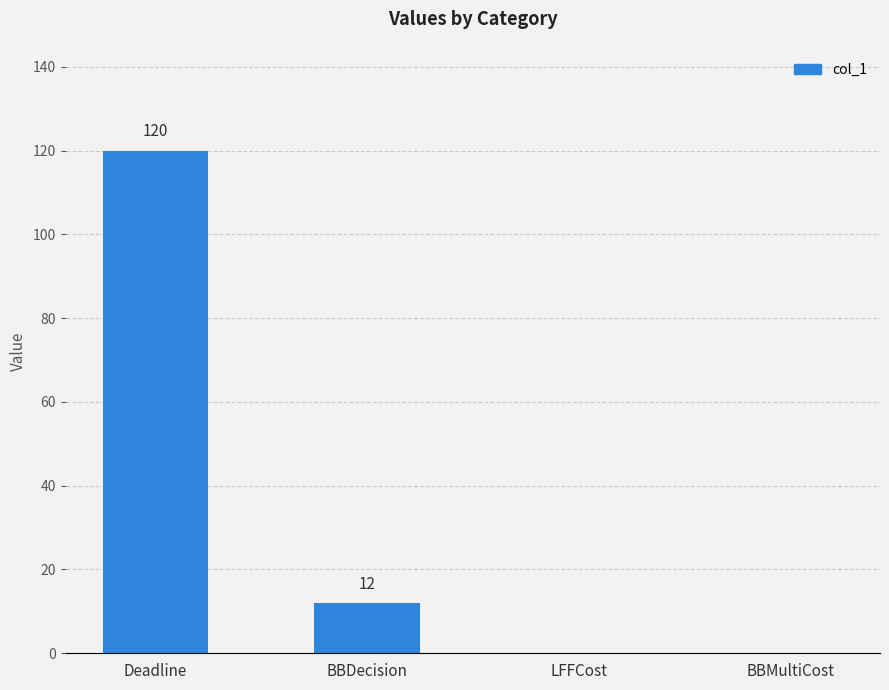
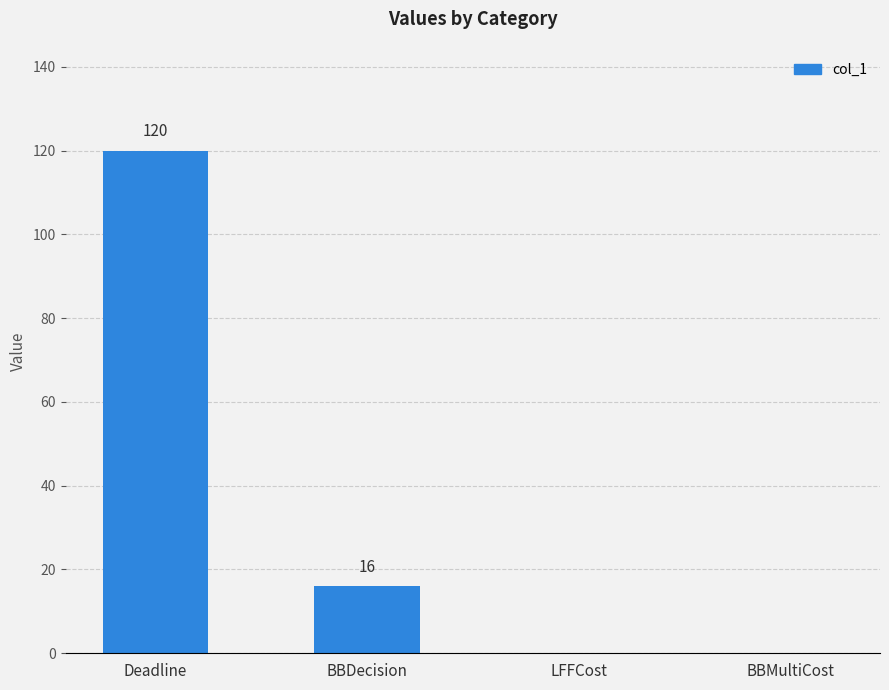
  {
    "Deadline": 120,
-   "BBDecision": 12
+   "BBDecision": 16
  }
